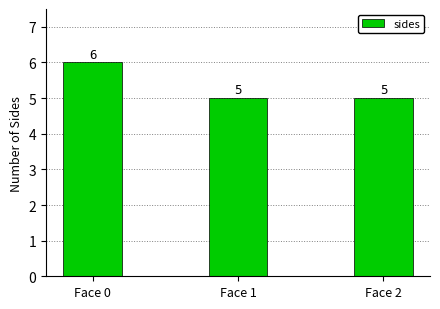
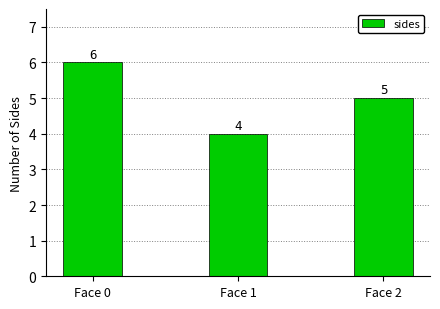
  {
    "Face 0": 6,
-   "Face 1": 5,
+   "Face 1": 4,
    "Face 2": 5
  }
